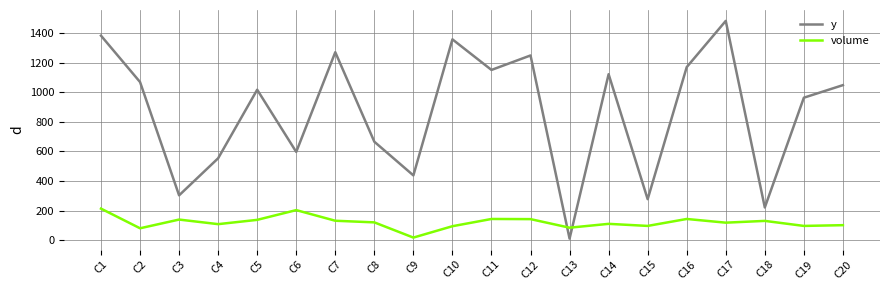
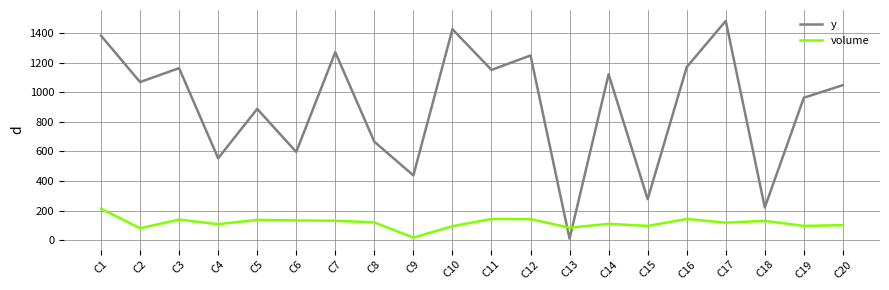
  {
    "y": {
      "C1": 1380,
      "C2": 1070,
-     "C3": 300,
+     "C3": 1160,
      "C4": 550,
-     "C5": 1020,
+     "C5": 890,
      "C6": 600,
      "C7": 1270,
      "C8": 670,
      "C9": 440,
-     "C10": 1360,
+     "C10": 1430,
      "C11": 1150,
      "C12": 1250,
      "C13": 10,
      "C14": 1120,
      "C15": 280,
      "C16": 1170,
      "C17": 1480,
      "C18": 220,
      "C19": 960,
      "C20": 1050
    },
    "volume": {
      "C1": 210,
      "C2": 80,
      "C3": 140,
      "C4": 110,
      "C5": 140,
-     "C6": 200,
+     "C6": 130,
      "C7": 130,
      "C8": 120,
      "C9": 20,
      "C10": 90,
      "C11": 140,
      "C12": 140,
      "C13": 80,
      "C14": 110,
      "C15": 100,
      "C16": 140,
      "C17": 120,
      "C18": 130,
      "C19": 100,
      "C20": 100
    }
  }
